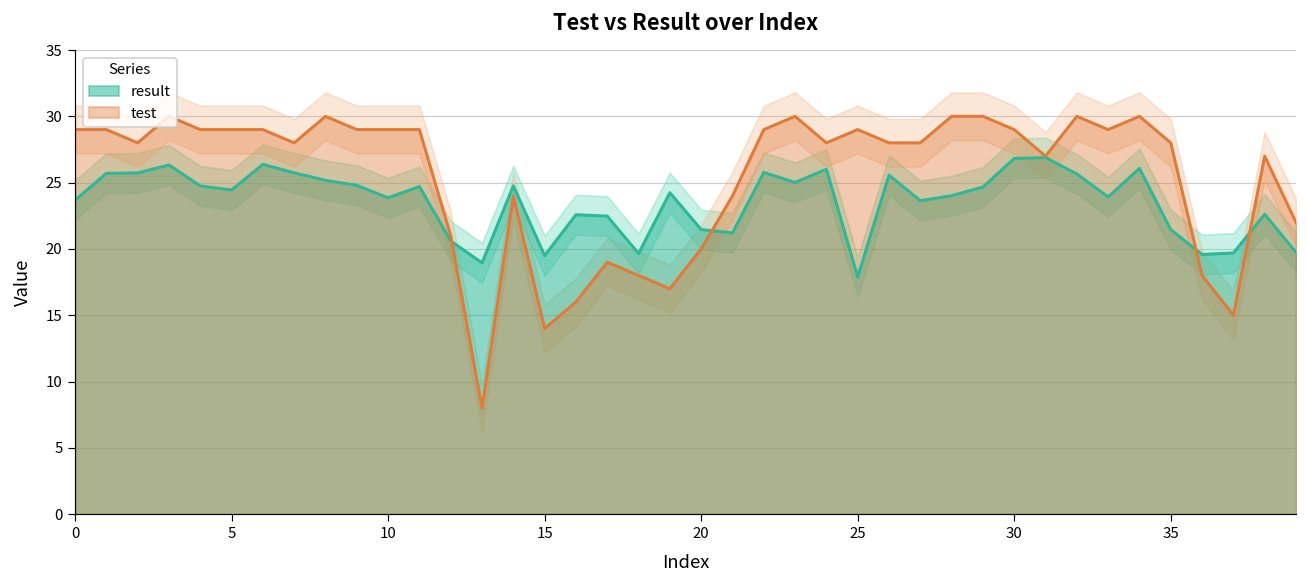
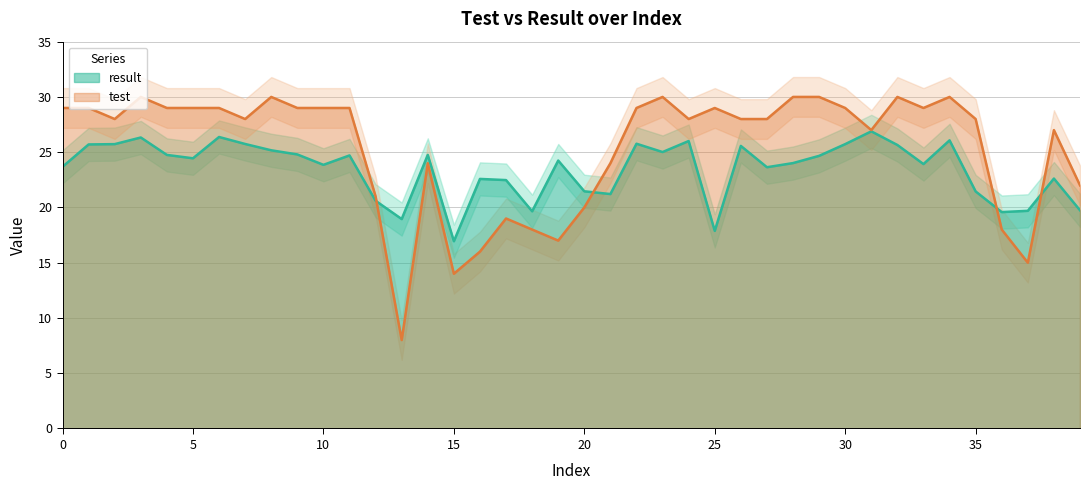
  {
    "result": {
      "0": 23.7,
      "5": 24.4,
      "10": 23.9,
-     "15": 19.5,
+     "15": 16.9,
      "20": 21.5,
      "25": 17.9,
-     "30": 26.8,
+     "30": 25.7,
      "35": 21.4
    },
    "test": {
      "0": 29.0,
      "5": 29.0,
      "10": 29.0,
      "15": 14.0,
      "20": 20.0,
      "25": 29.0,
      "30": 29.0,
      "35": 28.0
    }
  }
